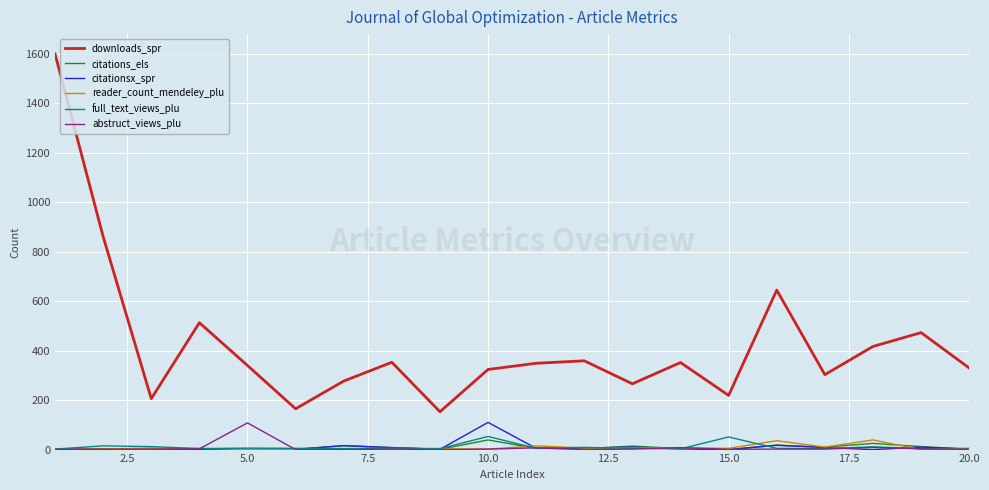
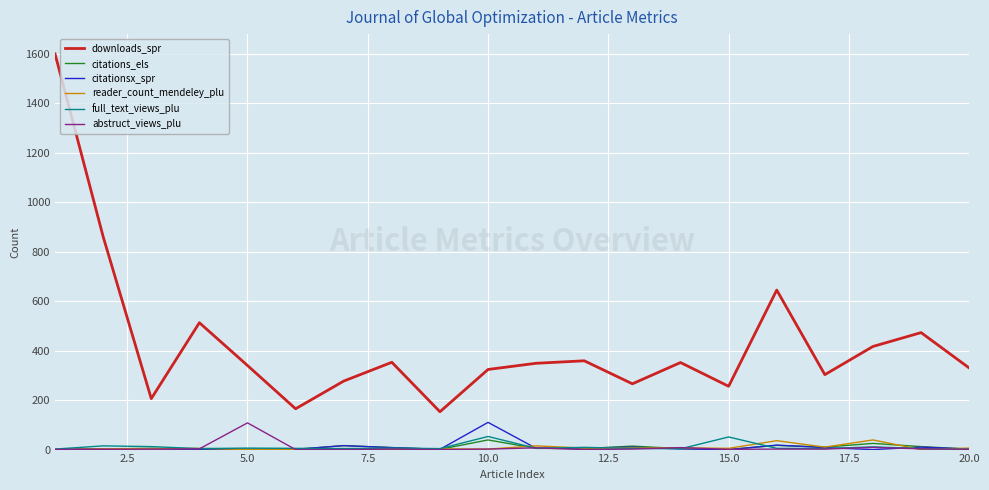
  {
    "downloads_spr": {
      "5.0": 340,
      "10.0": 320,
-     "15.0": 220,
+     "15.0": 260,
      "20.0": 330
    },
    "citations_els": {
      "10.0": 40
    },
    "citationsx_spr": {
      "10.0": 110
    },
    "full_text_views_plu": {
      "10.0": 50,
      "15.0": 50
    },
    "abstruct_views_plu": {
      "5.0": 110
    }
  }
